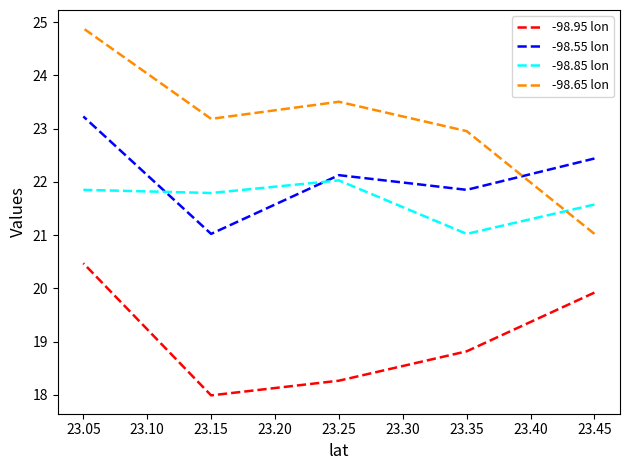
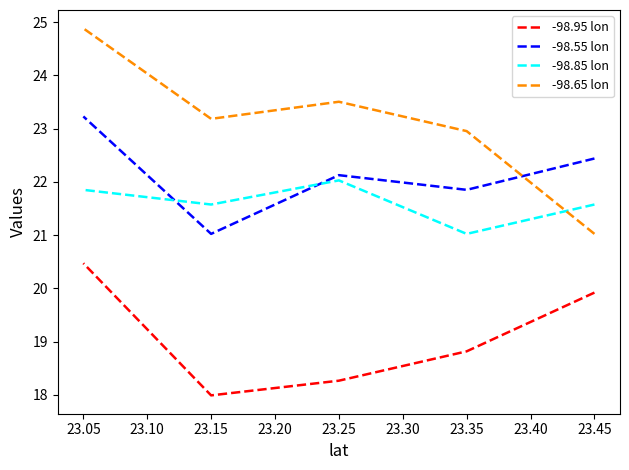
  {
    "-98.95 lon": {
      "23.05": 20.5,
      "23.15": 18.0,
      "23.25": 18.3,
      "23.35": 18.8,
      "23.45": 19.9
    },
    "-98.55 lon": {
      "23.05": 23.2,
      "23.15": 21.0,
      "23.25": 22.1,
      "23.35": 21.9,
      "23.45": 22.4
    },
    "-98.85 lon": {
      "23.05": 21.9,
-     "23.15": 21.8,
+     "23.15": 21.6,
      "23.25": 22.0,
      "23.35": 21.0,
      "23.45": 21.6
    },
    "-98.65 lon": {
      "23.05": 24.9,
      "23.15": 23.2,
      "23.25": 23.5,
      "23.35": 23.0,
      "23.45": 21.0
    }
  }
